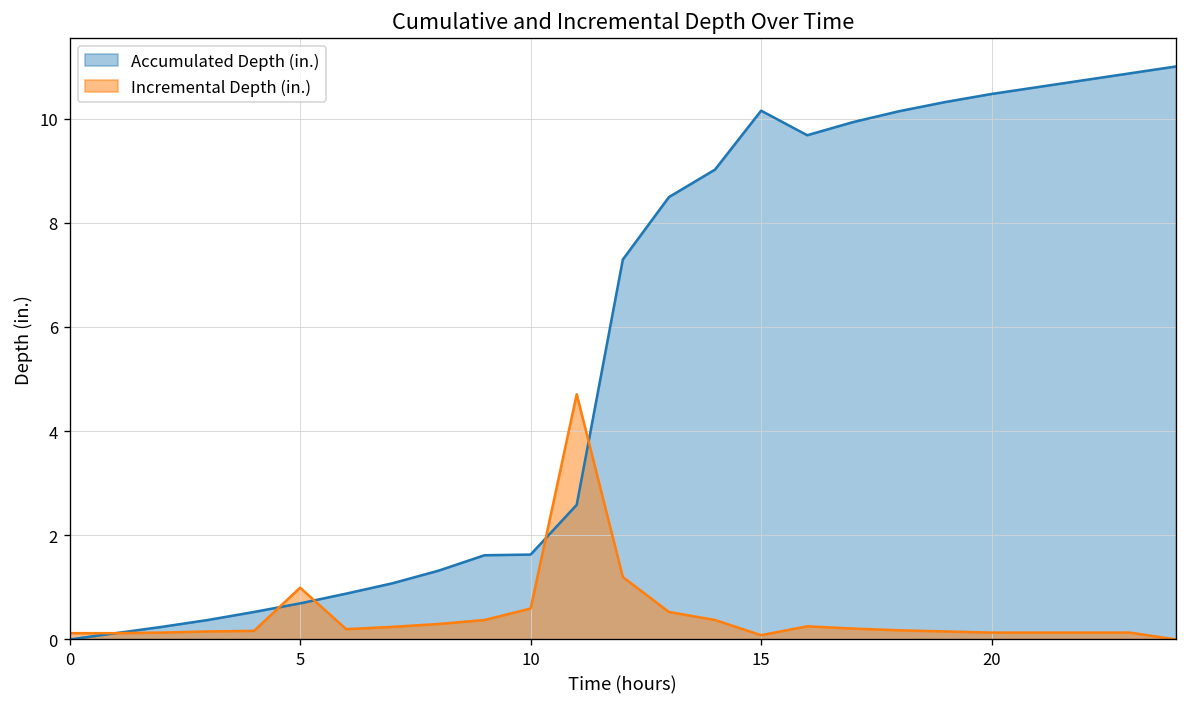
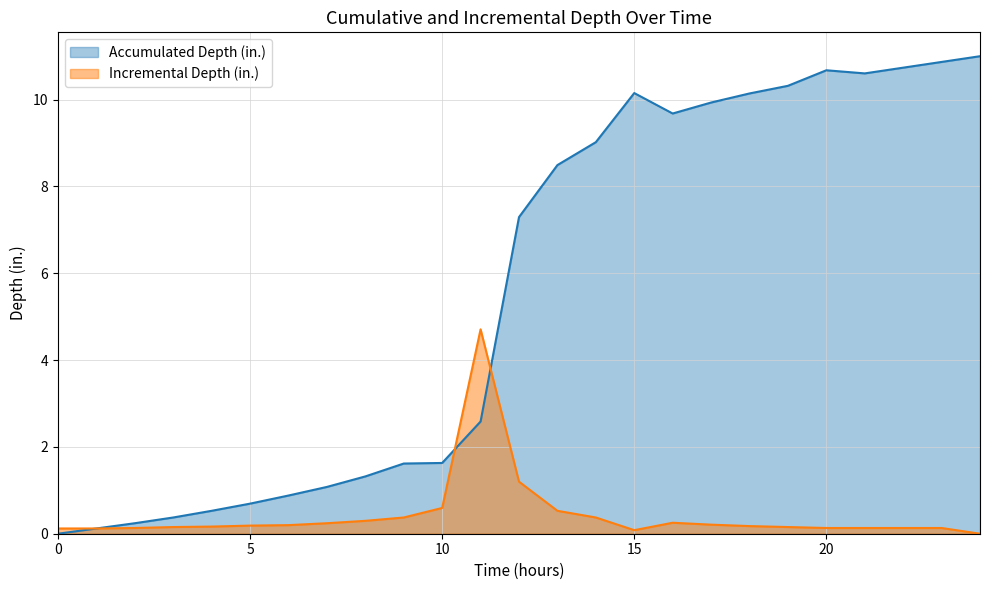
  {
    "Accumulated Depth (in.)": {
      "0": 0.0,
      "5": 0.7,
      "10": 1.6,
      "15": 10.2,
-     "20": 10.5
+     "20": 10.7
    },
    "Incremental Depth (in.)": {
      "0": 0.1,
-     "5": 1.0,
+     "5": 0.2,
      "10": 0.6,
      "15": 0.1,
      "20": 0.1
    }
  }
